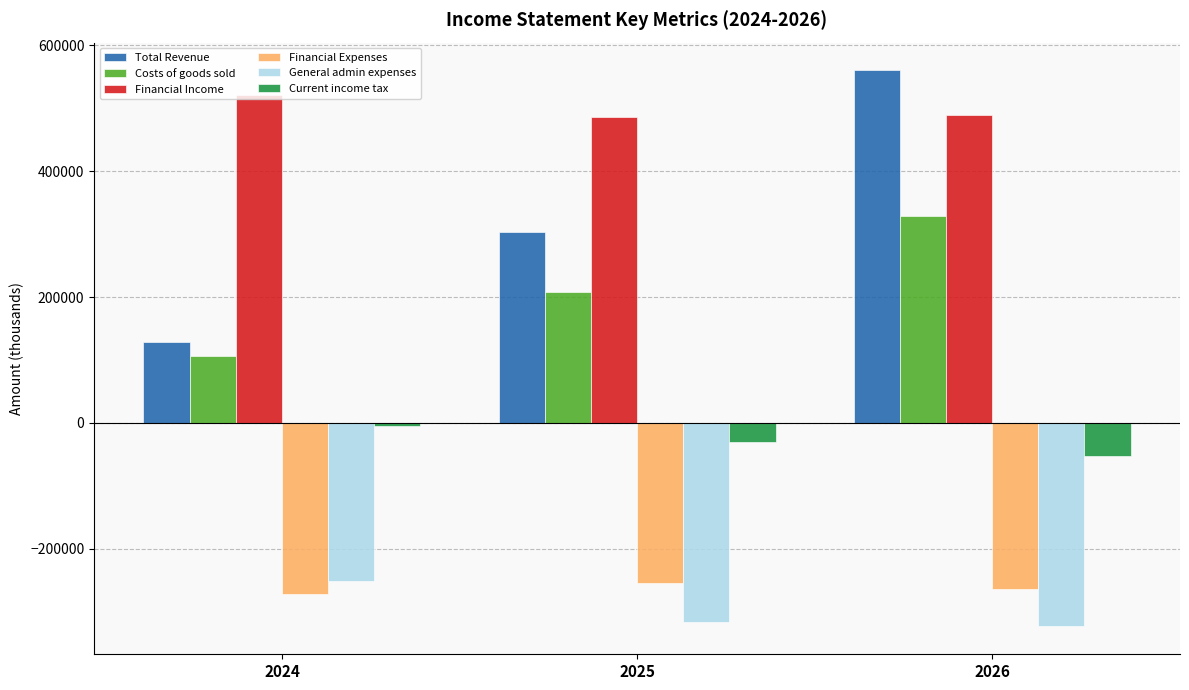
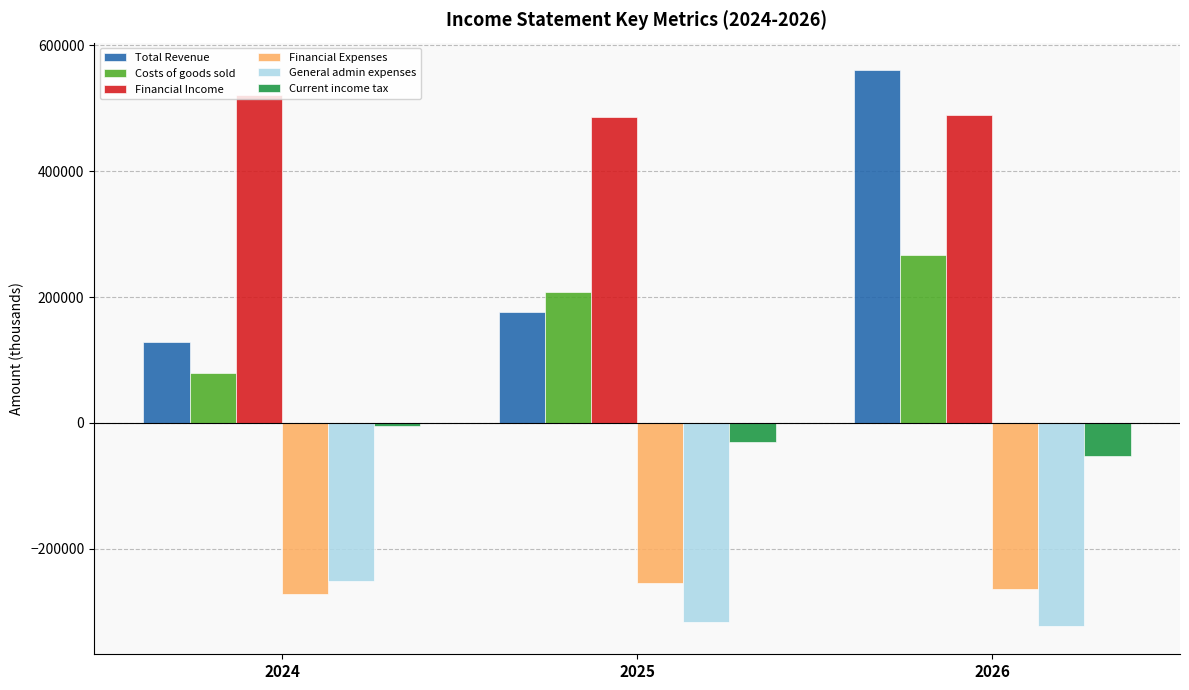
  {
    "Total Revenue": {
      "2024": 130000,
-     "2025": 300000,
+     "2025": 180000,
      "2026": 560000
    },
    "Costs of goods sold": {
-     "2024": 110000,
+     "2024": 80000,
      "2025": 210000,
-     "2026": 330000
+     "2026": 270000
    },
    "Financial Income": {
      "2025": 490000,
      "2026": 490000
    },
    "Financial Expenses": {
      "2024": -270000,
      "2025": -250000,
      "2026": -260000
    },
    "General admin expenses": {
      "2024": -250000,
      "2025": -320000,
      "2026": -320000
    },
    "Current income tax": {
      "2024": 0,
      "2025": -30000,
      "2026": -50000
    }
  }
